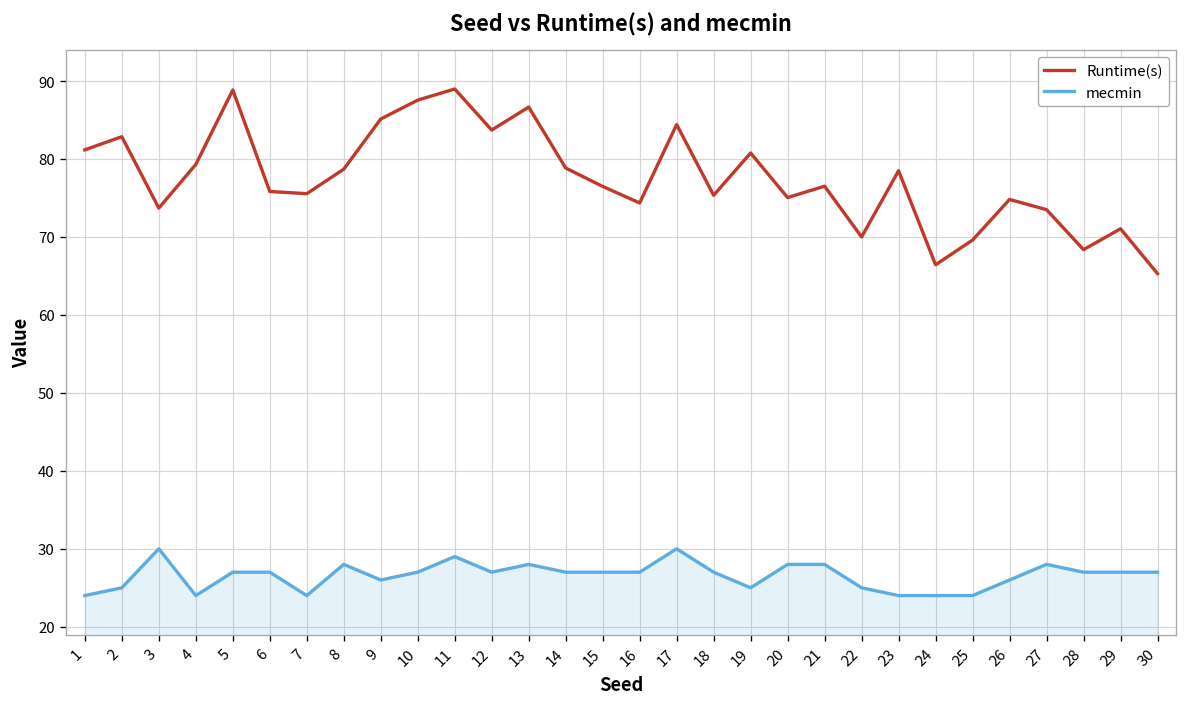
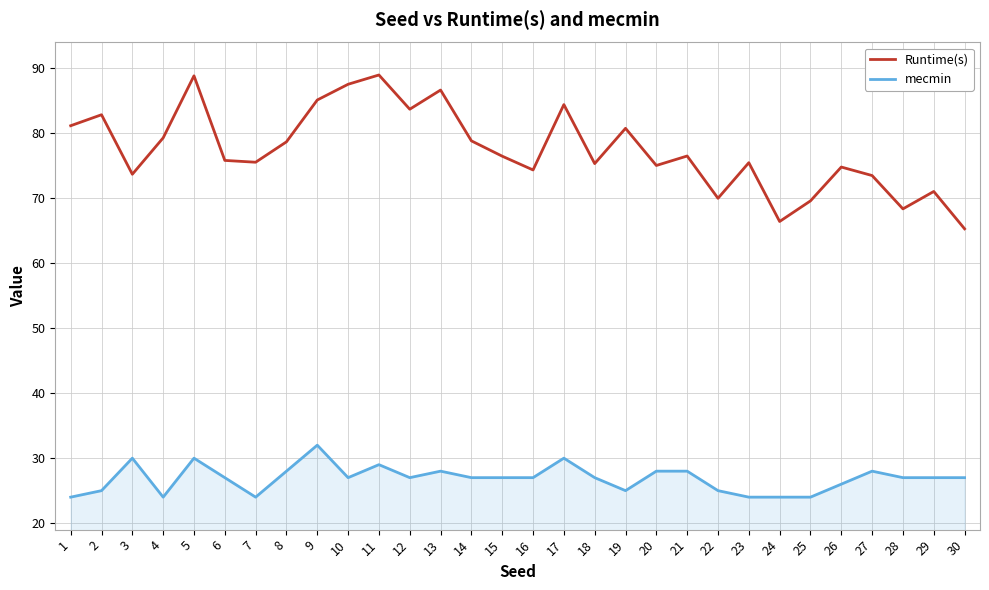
  {
    "Runtime(s)": {
      "1": 81,
      "2": 83,
      "3": 74,
      "4": 79,
      "5": 89,
      "6": 76,
      "7": 76,
      "8": 79,
      "9": 85,
      "10": 88,
      "11": 89,
      "12": 84,
      "13": 87,
      "14": 79,
      "15": 76,
      "16": 74,
      "17": 84,
      "18": 75,
      "19": 81,
      "20": 75,
      "21": 77,
      "22": 70,
-     "23": 78,
+     "23": 75,
      "24": 66,
      "25": 70,
      "26": 75,
      "27": 74,
      "28": 68,
      "29": 71,
      "30": 65
    },
    "mecmin": {
      "1": 24,
      "2": 25,
      "3": 30,
      "4": 24,
-     "5": 27,
+     "5": 30,
      "6": 27,
      "7": 24,
      "8": 28,
-     "9": 26,
+     "9": 32,
      "10": 27,
      "11": 29,
      "12": 27,
      "13": 28,
      "14": 27,
      "15": 27,
      "16": 27,
      "17": 30,
      "18": 27,
      "19": 25,
      "20": 28,
      "21": 28,
      "22": 25,
      "23": 24,
      "24": 24,
      "25": 24,
      "26": 26,
      "27": 28,
      "28": 27,
      "29": 27,
      "30": 27
    }
  }
